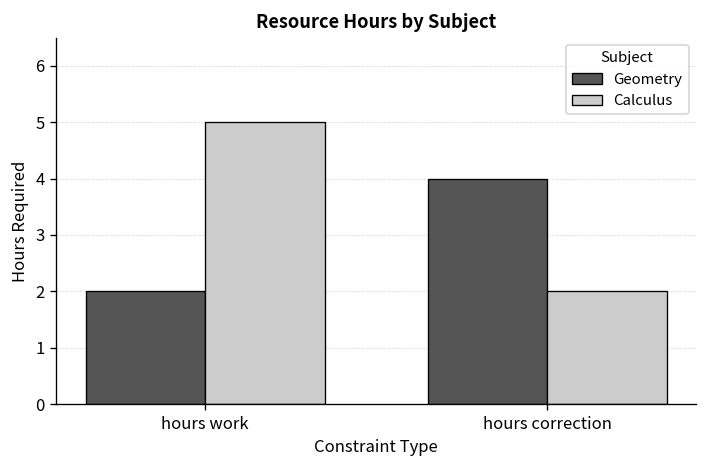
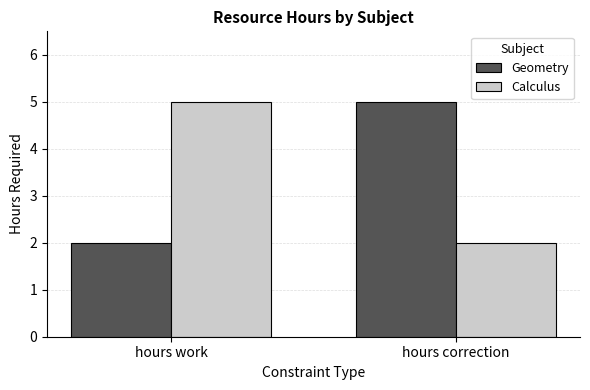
  {
    "Geometry": {
      "hours work": 2,
-     "hours correction": 4
+     "hours correction": 5
    },
    "Calculus": {
      "hours work": 5,
      "hours correction": 2
    }
  }
